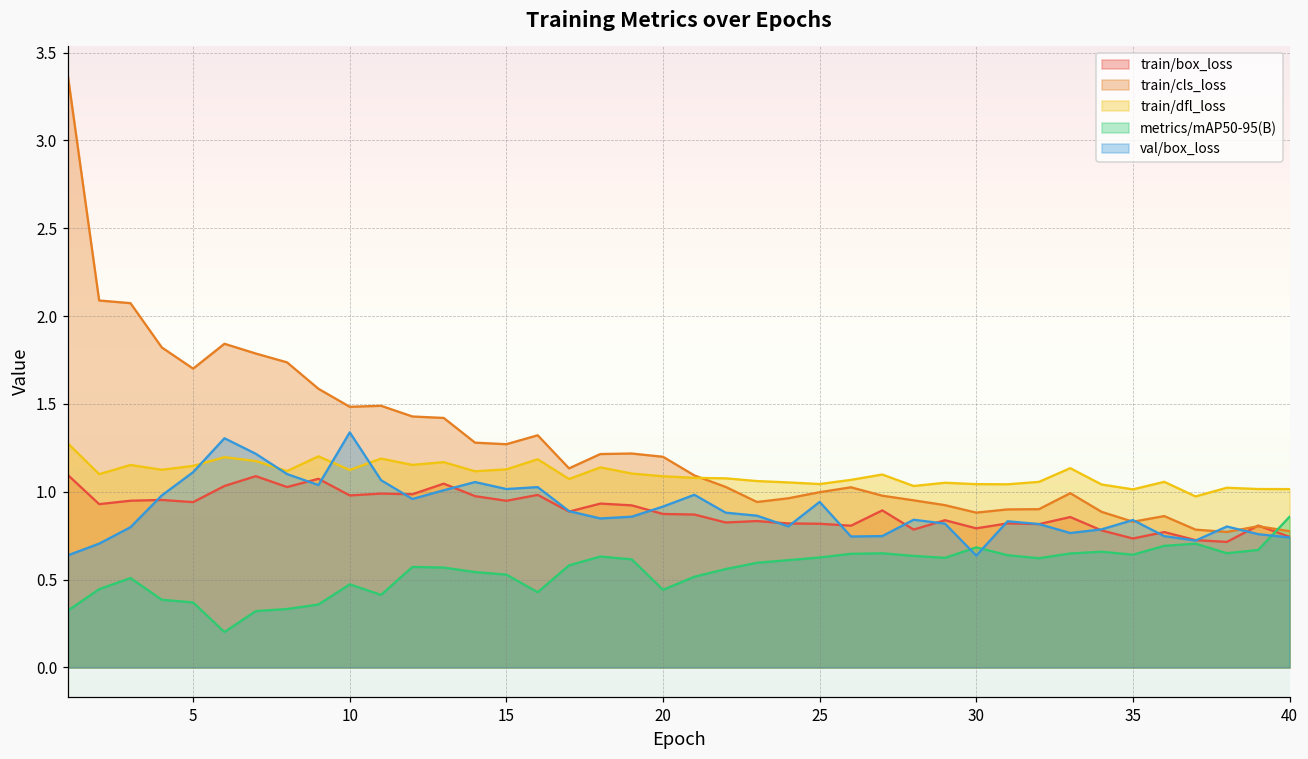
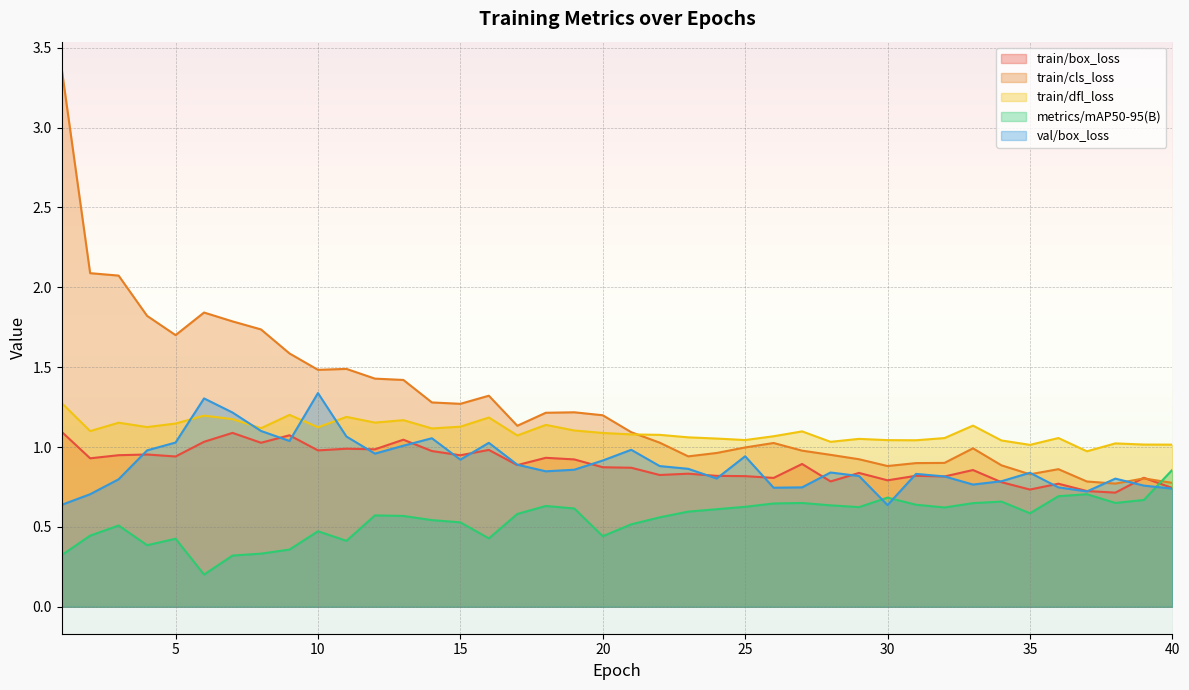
  {
    "metrics/mAP50-95(B)": {
-     "5": 0.37,
+     "5": 0.43,
      "10": 0.47,
      "15": 0.53,
      "20": 0.44,
      "25": 0.63,
      "30": 0.68,
-     "35": 0.64,
+     "35": 0.59,
      "40": 0.86
    },
    "val/box_loss": {
-     "5": 1.11,
+     "5": 1.03,
      "10": 1.34,
-     "15": 1.02,
+     "15": 0.92,
      "20": 0.92,
      "25": 0.94,
      "30": 0.64
    }
  }
